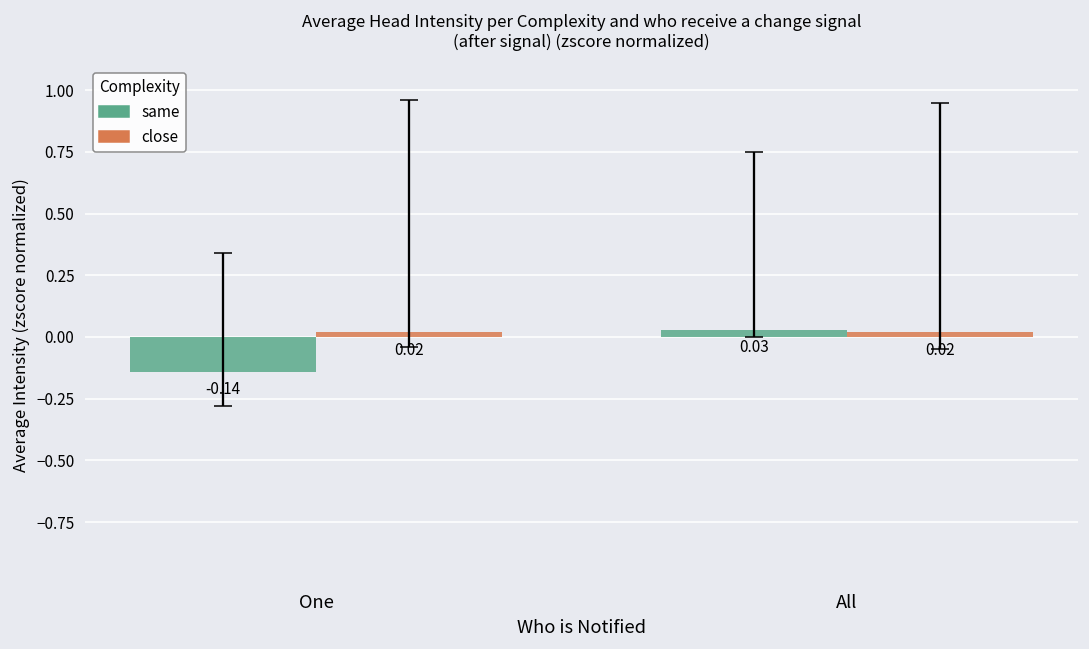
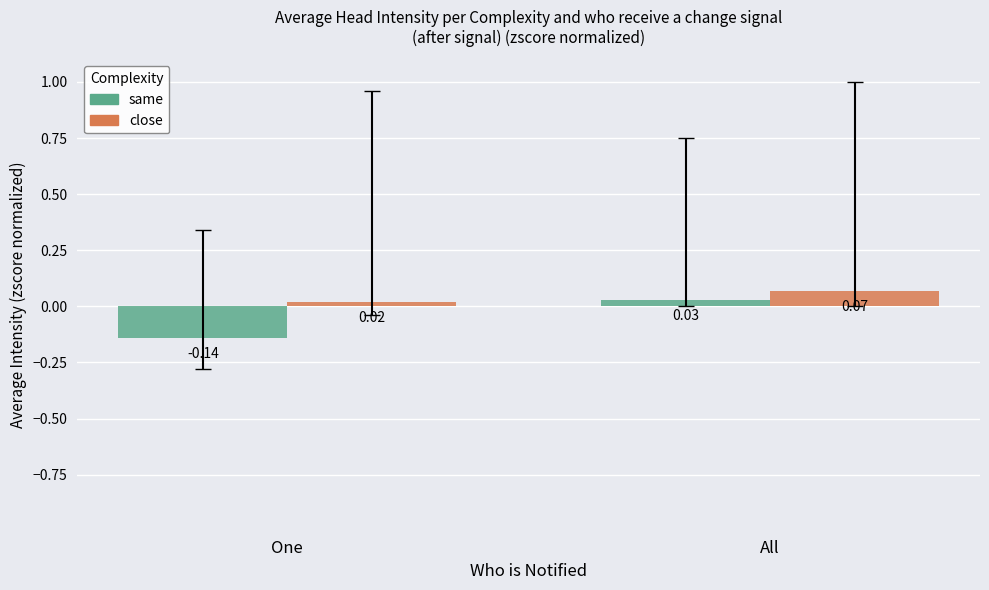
  {
    "same": {
      "One": -0.14,
      "All": 0.03
    },
    "close": {
-     "All": 0.02
+     "All": 0.07
    }
  }
